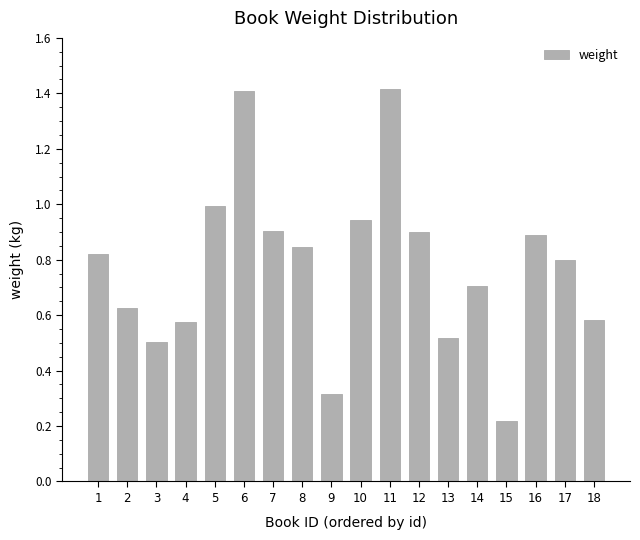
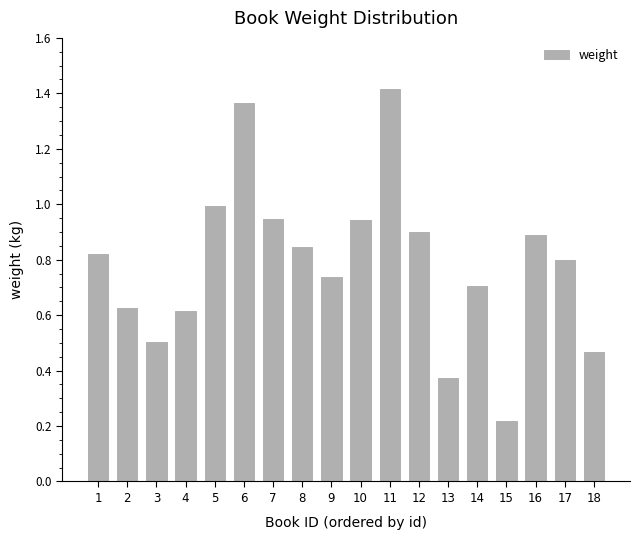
  {
    "1": 0.82,
    "2": 0.63,
    "3": 0.50,
-   "4": 0.58,
+   "4": 0.62,
    "5": 1.00,
-   "6": 1.41,
-   "7": 0.90,
+   "6": 1.36,
+   "7": 0.95,
    "8": 0.84,
-   "9": 0.32,
+   "9": 0.74,
    "10": 0.94,
    "11": 1.42,
    "12": 0.90,
-   "13": 0.52,
+   "13": 0.37,
    "14": 0.71,
    "15": 0.22,
    "16": 0.89,
    "17": 0.80,
-   "18": 0.58
+   "18": 0.47
  }
